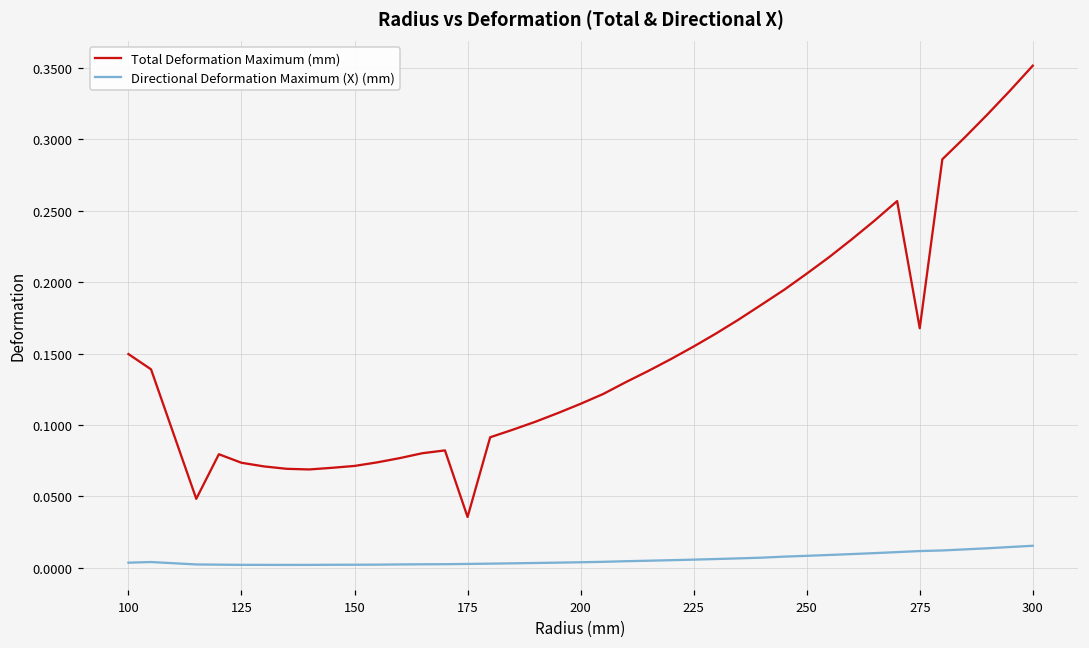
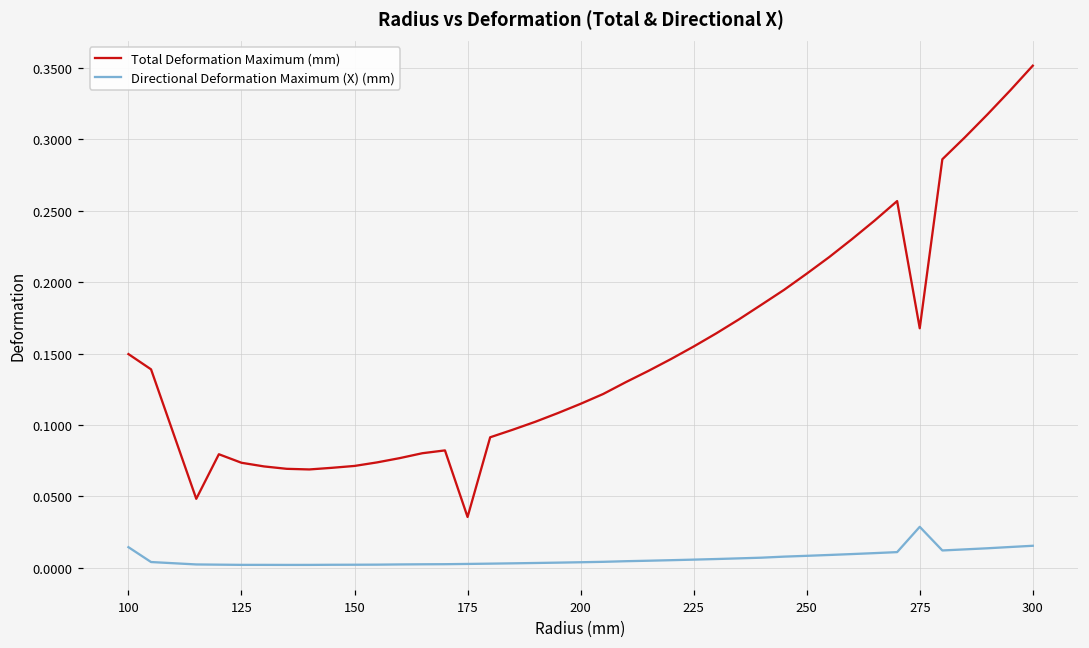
  {
    "Total Deformation Maximum (mm)": {
      "100": 0.150,
      "125": 0.074,
      "150": 0.071,
      "175": 0.036,
      "200": 0.115,
      "225": 0.155,
      "250": 0.206,
      "275": 0.168,
      "300": 0.352
    },
    "Directional Deformation Maximum (X) (mm)": {
-     "100": 0.004,
+     "100": 0.014,
      "125": 0.002,
      "150": 0.002,
      "175": 0.003,
      "200": 0.004,
      "225": 0.006,
      "250": 0.008,
-     "275": 0.012,
+     "275": 0.029,
      "300": 0.015
    }
  }
